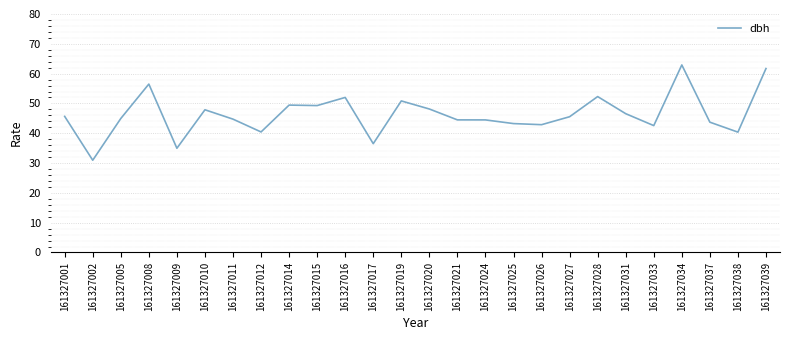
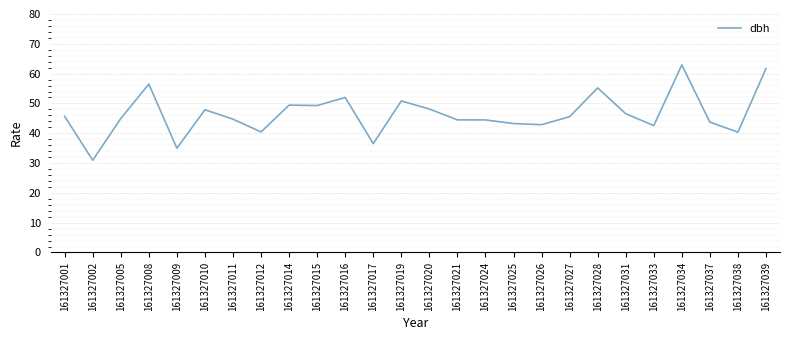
  {
    "161327001": 46,
    "161327002": 31,
    "161327005": 45,
    "161327008": 56,
    "161327009": 35,
    "161327010": 48,
    "161327011": 45,
    "161327012": 40,
    "161327014": 49,
    "161327015": 49,
    "161327016": 52,
    "161327017": 37,
    "161327019": 51,
    "161327020": 48,
    "161327021": 44,
    "161327024": 44,
    "161327025": 43,
    "161327026": 43,
    "161327027": 46,
-   "161327028": 52,
+   "161327028": 55,
    "161327031": 47,
    "161327033": 43,
    "161327034": 63,
    "161327037": 44,
    "161327038": 40,
    "161327039": 62
  }
